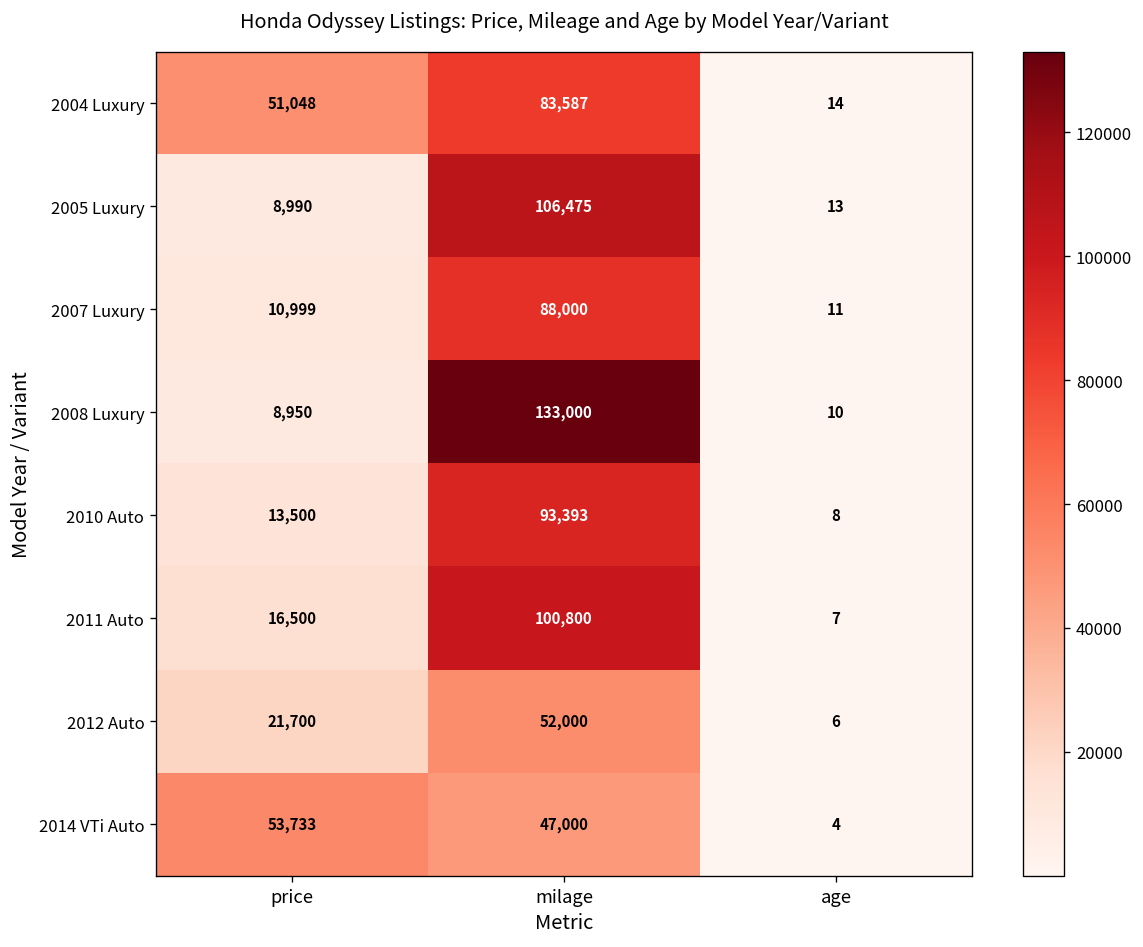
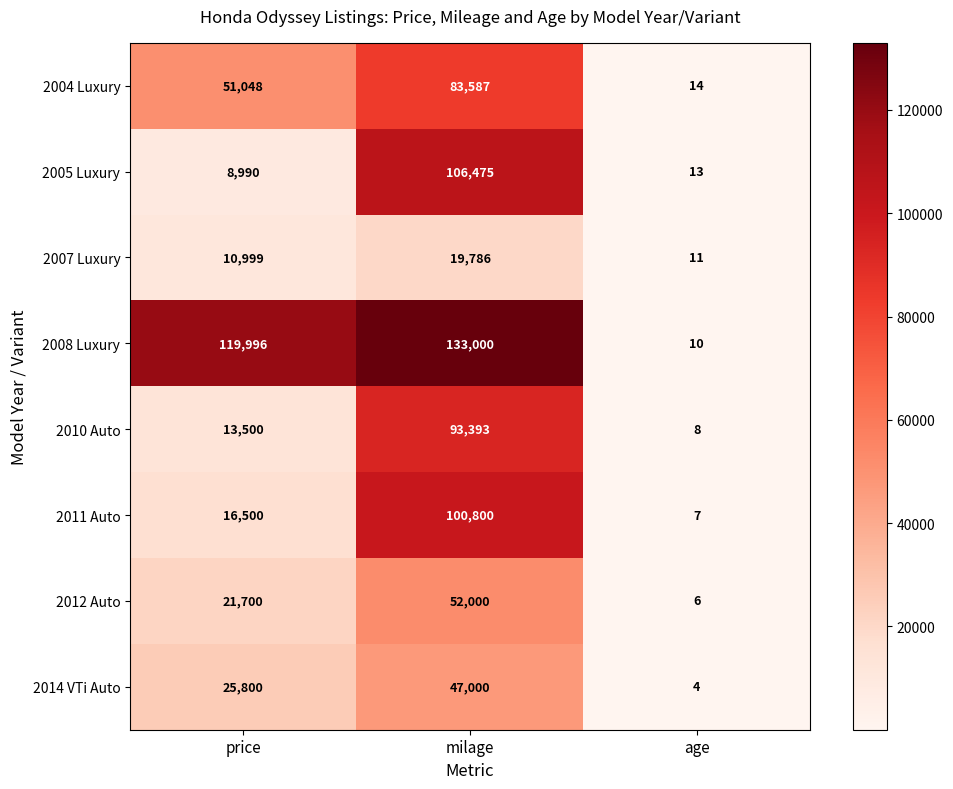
  {
    "2004 Luxury": {
      "price": "51,048",
      "milage": "83,587",
      "age": "14"
    },
    "2005 Luxury": {
      "price": "8,990",
      "milage": "106,475",
      "age": "13"
    },
    "2007 Luxury": {
      "price": "10,999",
-     "milage": "88,000",
+     "milage": "19,786",
      "age": "11"
    },
    "2008 Luxury": {
-     "price": "8,950",
+     "price": "119,996",
      "milage": "133,000",
      "age": "10"
    },
    "2010 Auto": {
      "price": "13,500",
      "milage": "93,393",
      "age": "8"
    },
    "2011 Auto": {
      "price": "16,500",
      "milage": "100,800",
      "age": "7"
    },
    "2012 Auto": {
      "price": "21,700",
      "milage": "52,000",
      "age": "6"
    },
    "2014 VTi Auto": {
-     "price": "53,733",
+     "price": "25,800",
      "milage": "47,000",
      "age": "4"
    }
  }
